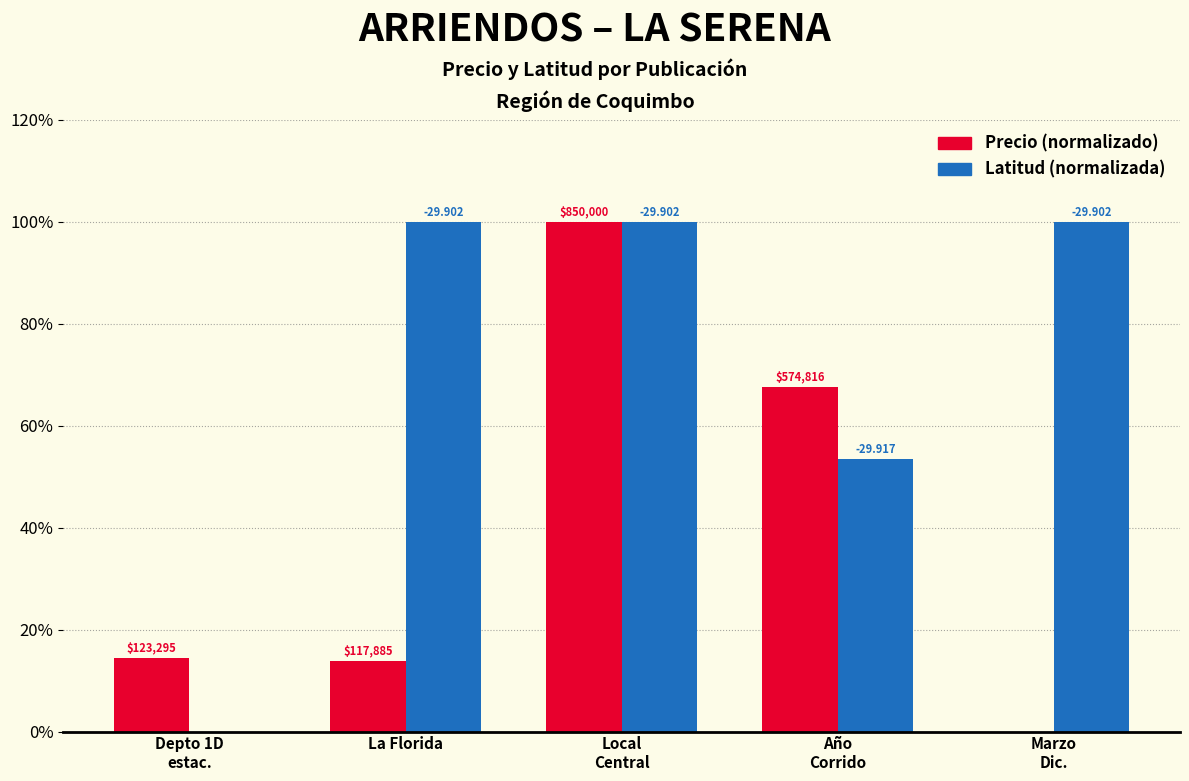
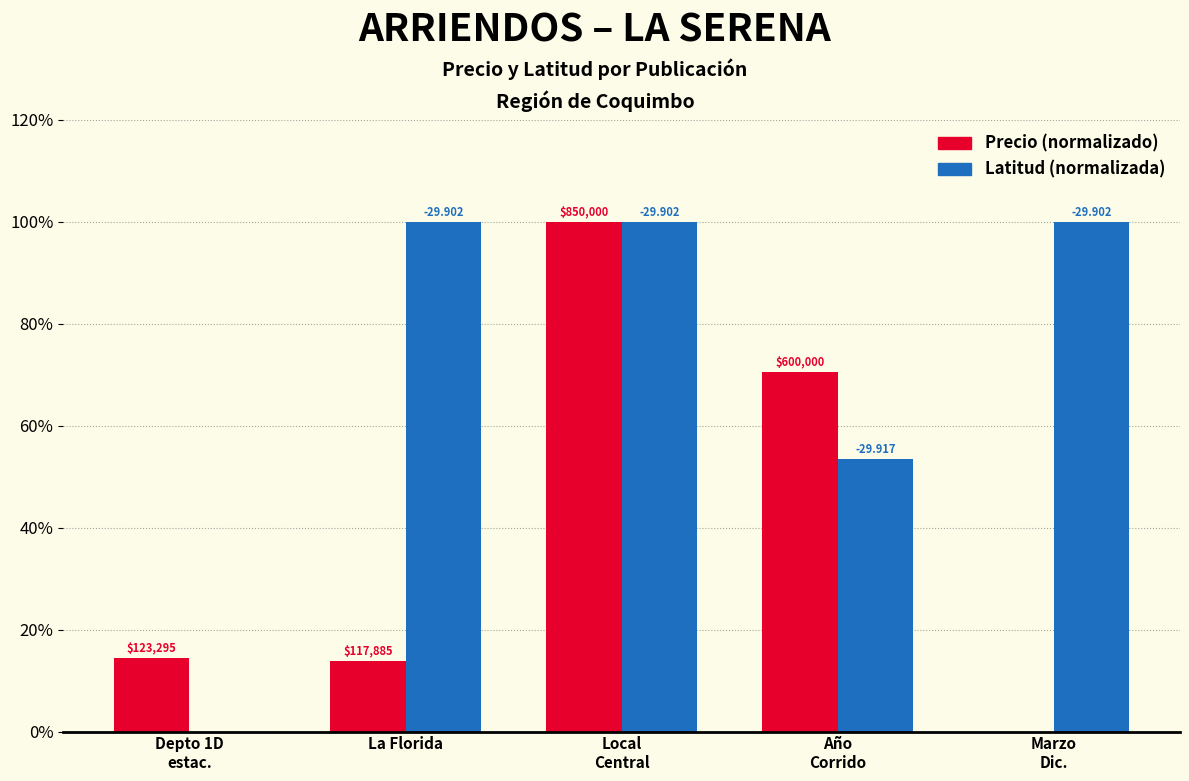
  {
    "Precio (normalizado)": {
-     "Año Corrido": "$574,816"
+     "Año Corrido": "$600,000"
    },
    "Latitud (normalizada)": {
      "Depto 1D estac.": "0%"
    }
  }
